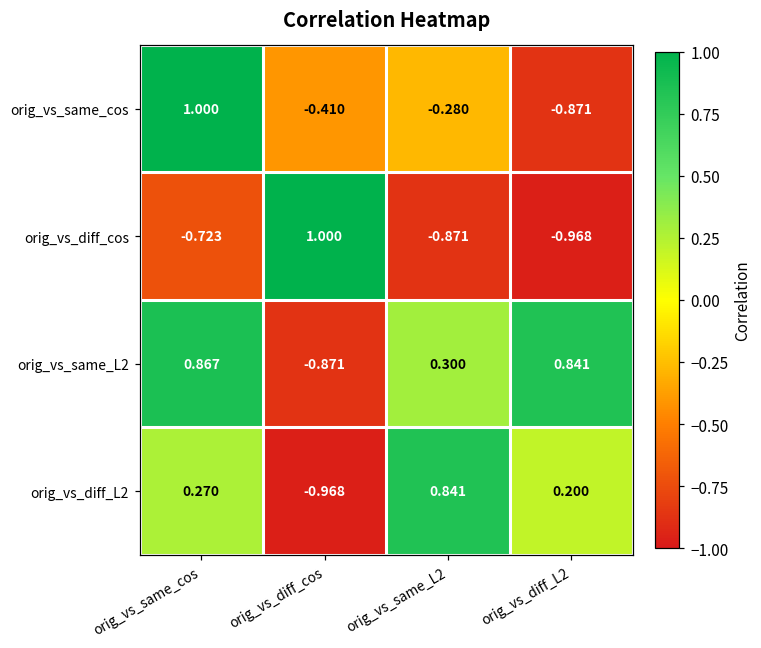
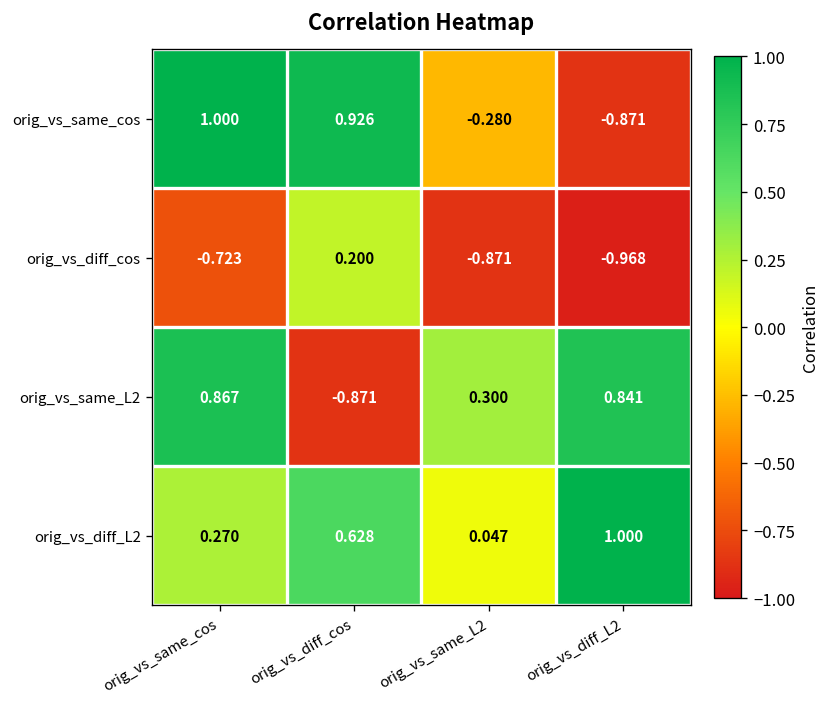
  {
    "orig_vs_same_cos": {
      "orig_vs_same_cos": 1.000,
-     "orig_vs_diff_cos": -0.410,
+     "orig_vs_diff_cos": 0.926,
      "orig_vs_same_L2": -0.280,
      "orig_vs_diff_L2": -0.871
    },
    "orig_vs_diff_cos": {
      "orig_vs_same_cos": -0.723,
-     "orig_vs_diff_cos": 1.000,
+     "orig_vs_diff_cos": 0.200,
      "orig_vs_same_L2": -0.871,
      "orig_vs_diff_L2": -0.968
    },
    "orig_vs_same_L2": {
      "orig_vs_same_cos": 0.867,
      "orig_vs_diff_cos": -0.871,
      "orig_vs_same_L2": 0.300,
      "orig_vs_diff_L2": 0.841
    },
    "orig_vs_diff_L2": {
      "orig_vs_same_cos": 0.270,
-     "orig_vs_diff_cos": -0.968,
-     "orig_vs_same_L2": 0.841,
-     "orig_vs_diff_L2": 0.200
+     "orig_vs_diff_cos": 0.628,
+     "orig_vs_same_L2": 0.047,
+     "orig_vs_diff_L2": 1.000
    }
  }
